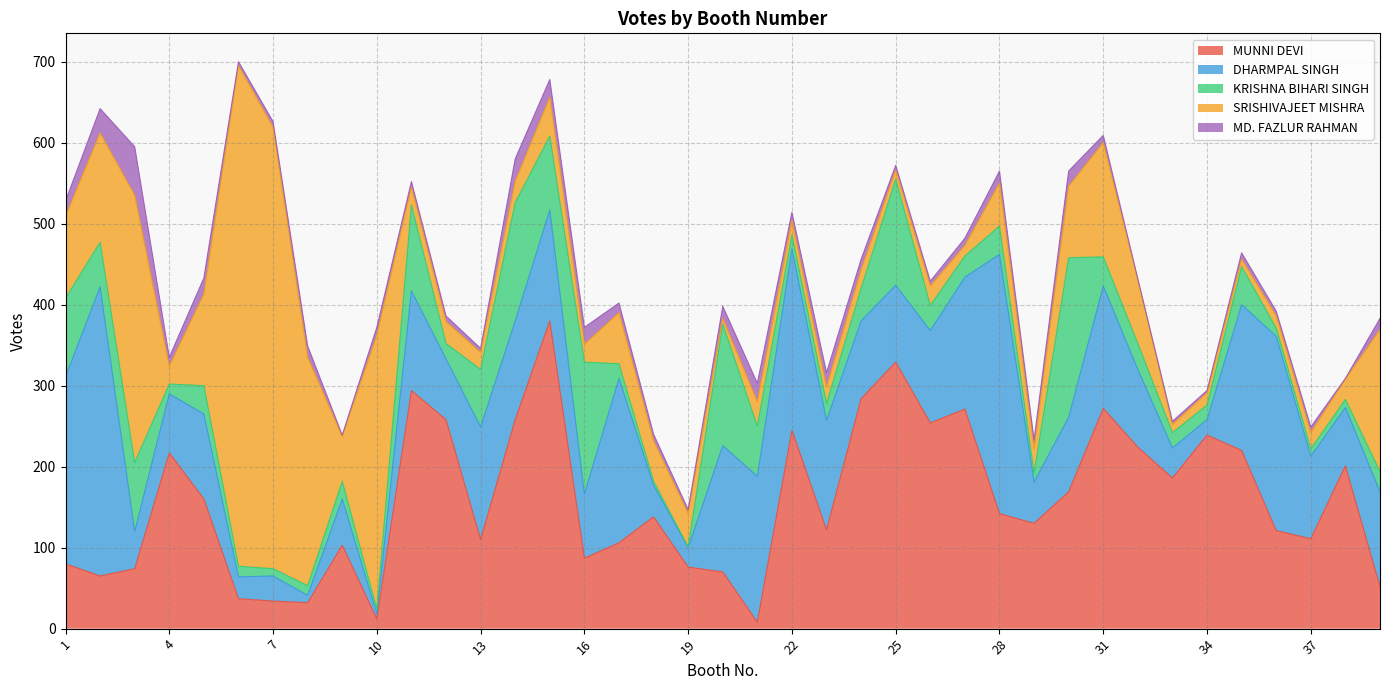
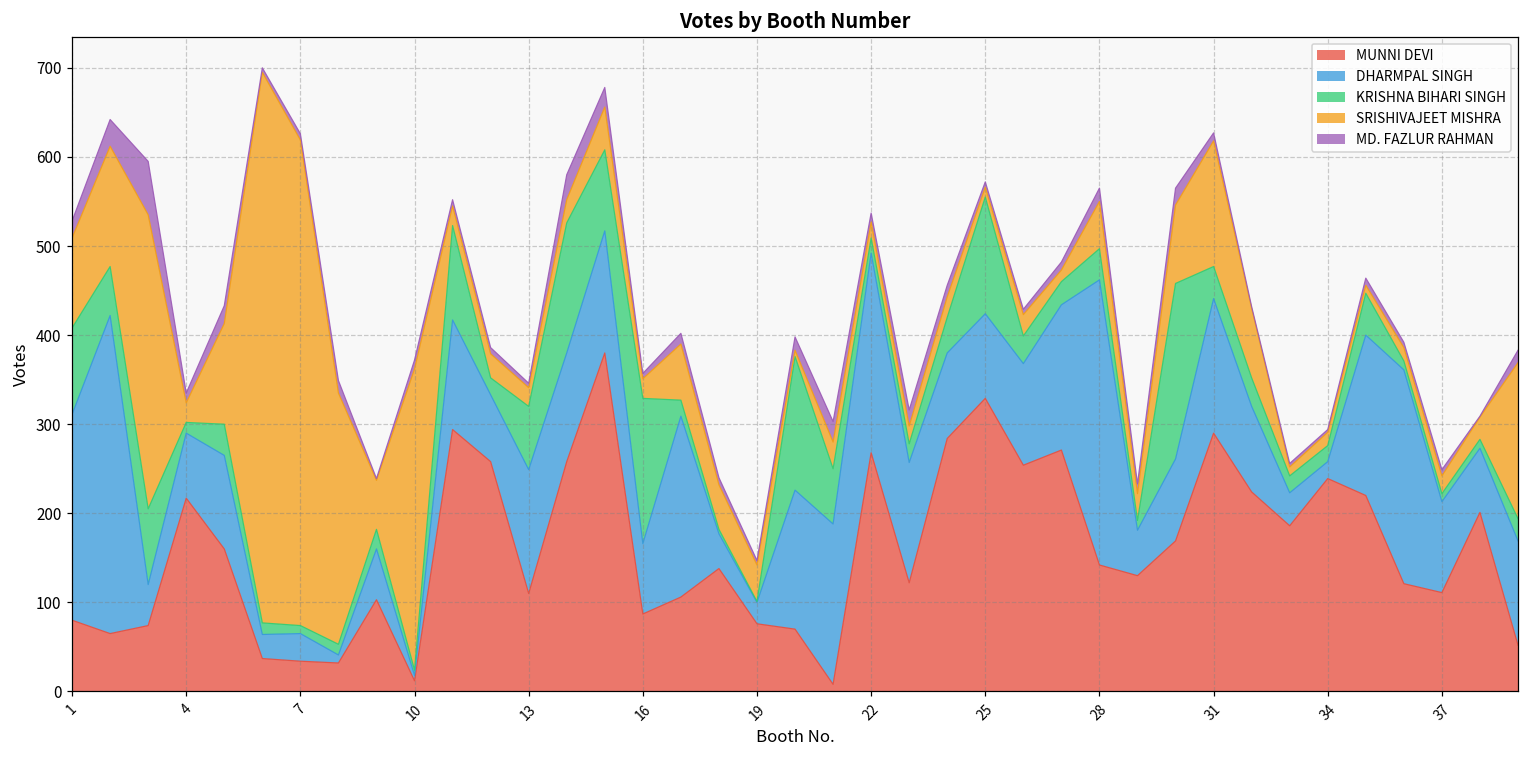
  {
    "MUNNI DEVI": {
      "1": 80,
      "4": 220,
      "7": 30,
      "10": 10,
      "13": 110,
      "16": 90,
      "19": 80,
-     "22": 250,
+     "22": 270,
      "25": 330,
      "28": 140,
-     "31": 270,
+     "31": 290,
      "34": 240,
      "37": 110
    },
    "DHARMPAL SINGH": {
      "1": 230,
      "4": 70,
      "7": 30,
      "10": 10,
      "13": 140,
      "16": 80,
      "22": 220,
      "25": 100,
      "28": 320,
      "31": 150,
      "34": 20,
      "37": 100
    },
    "KRISHNA BIHARI SINGH": {
      "1": 100,
      "4": 10,
      "7": 10,
      "10": 10,
      "13": 70,
      "16": 160,
      "22": 20,
      "25": 130,
      "28": 40,
      "31": 40,
      "34": 20,
      "37": 10
    },
    "SRISHIVAJEET MISHRA": {
      "1": 100,
      "4": 20,
      "7": 550,
      "10": 340,
      "13": 20,
      "16": 20,
      "19": 40,
      "22": 20,
      "25": 10,
      "28": 50,
      "31": 140,
      "37": 20
    },
    "MD. FAZLUR RAHMAN": {
      "1": 20,
      "4": 10,
      "7": 10,
      "10": 10,
      "13": 10,
-     "16": 20,
+     "16": 10,
      "19": 10,
      "22": 10,
      "25": 10,
      "28": 20,
      "31": 10,
      "37": 10
    }
  }
